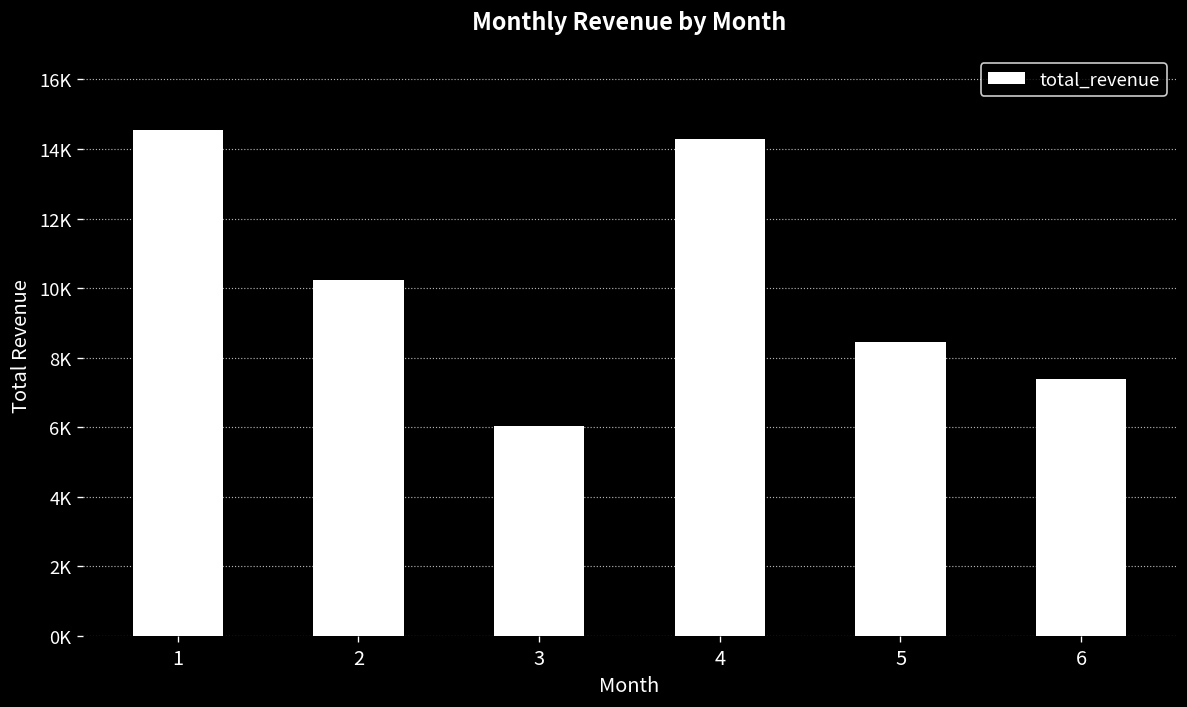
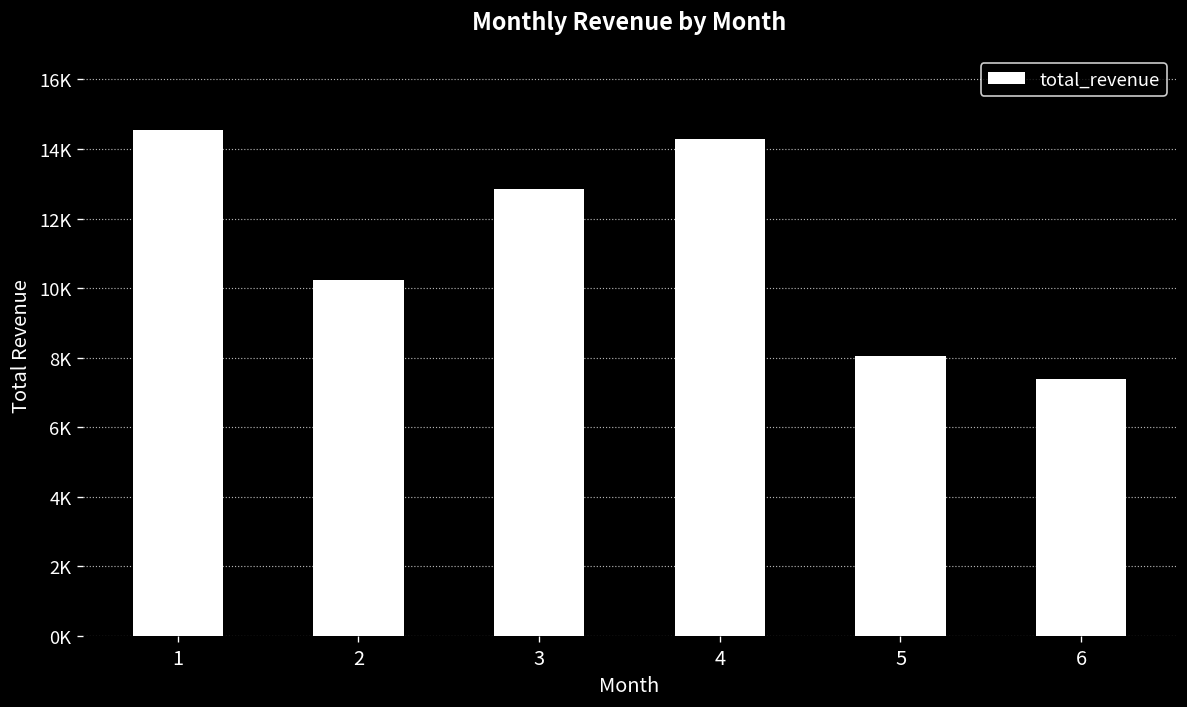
  {
    "1": 14500,
    "2": 10200,
-   "3": 6000,
+   "3": 12800,
    "4": 14300,
-   "5": 8500,
+   "5": 8000,
    "6": 7400
  }
